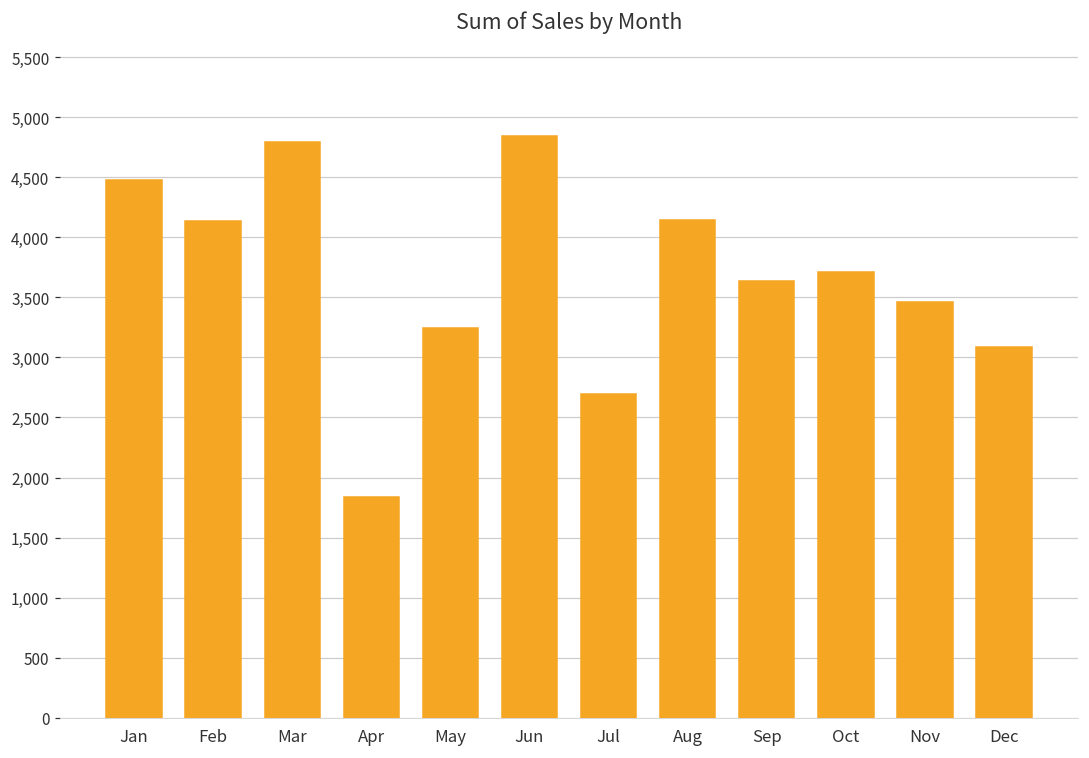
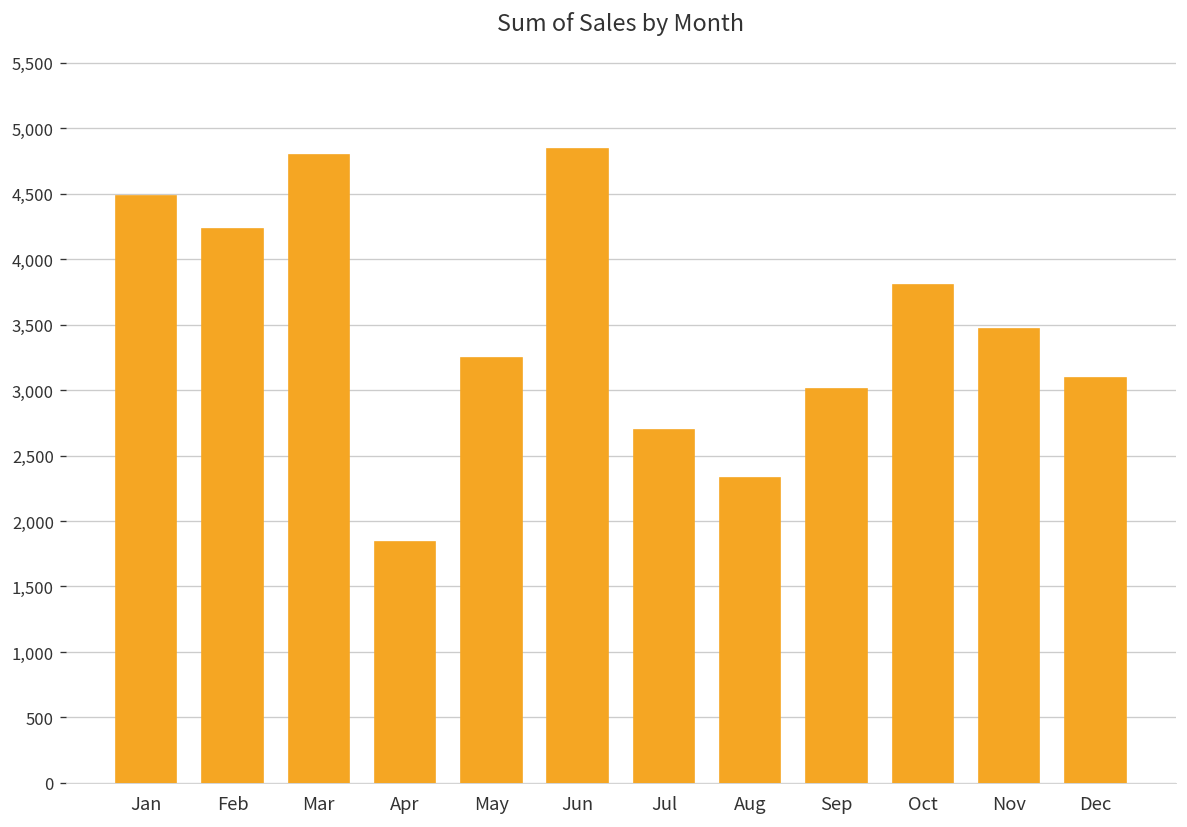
  {
    "Jan": "4,480",
-   "Feb": "4,140",
+   "Feb": "4,230",
    "Mar": "4,800",
    "Apr": "1,840",
    "May": "3,250",
    "Jun": "4,840",
    "Jul": "2,700",
-   "Aug": "4,140",
-   "Sep": "3,630",
-   "Oct": "3,710",
+   "Aug": "2,330",
+   "Sep": "3,010",
+   "Oct": "3,800",
    "Nov": "3,470",
    "Dec": "3,090"
  }
